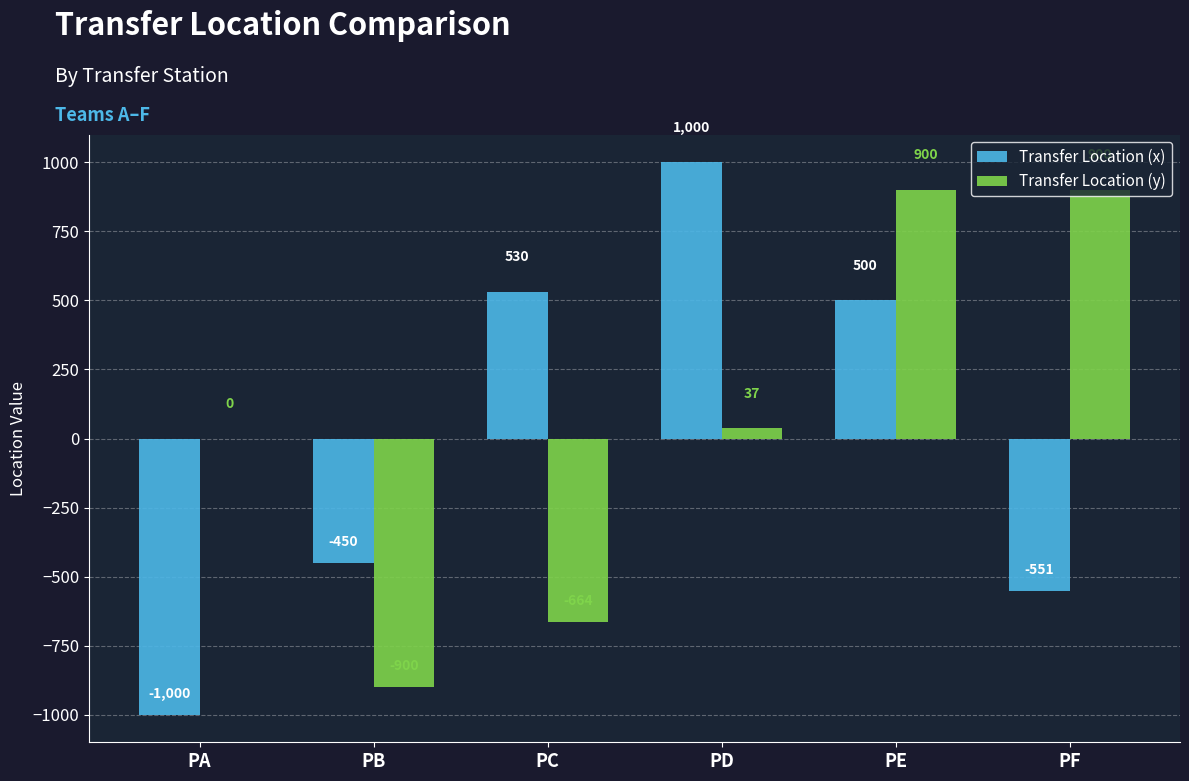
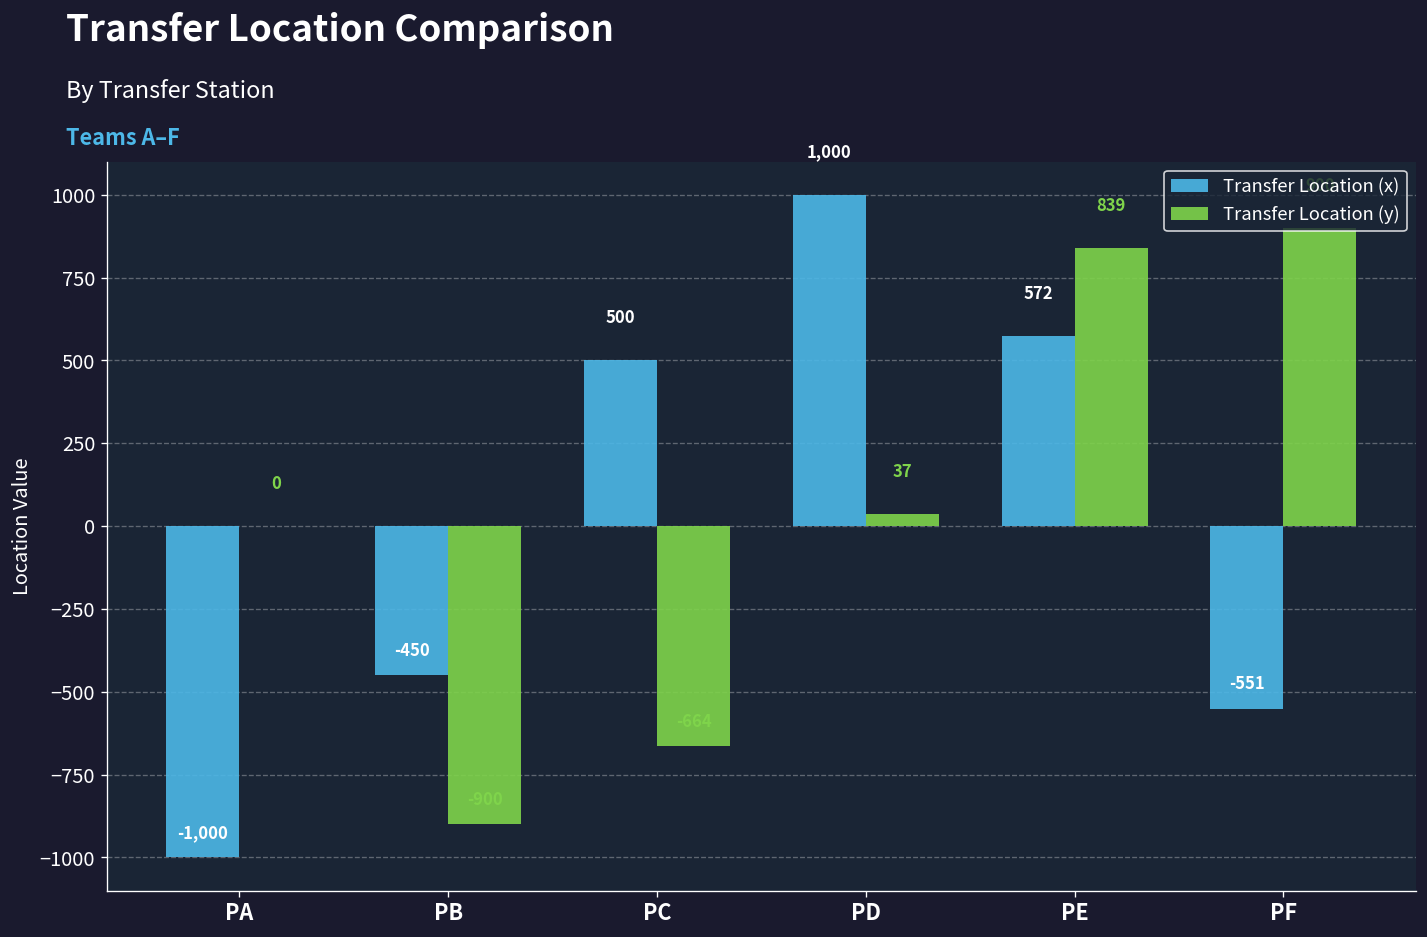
  {
    "Transfer Location (x)": {
      "PA": "-1,000",
      "PB": "-450",
-     "PC": "530",
-     "PE": "500",
+     "PC": "500",
+     "PE": "572",
      "PF": "-551"
    },
    "Transfer Location (y)": {
-     "PE": "900"
+     "PE": "839"
    }
  }
